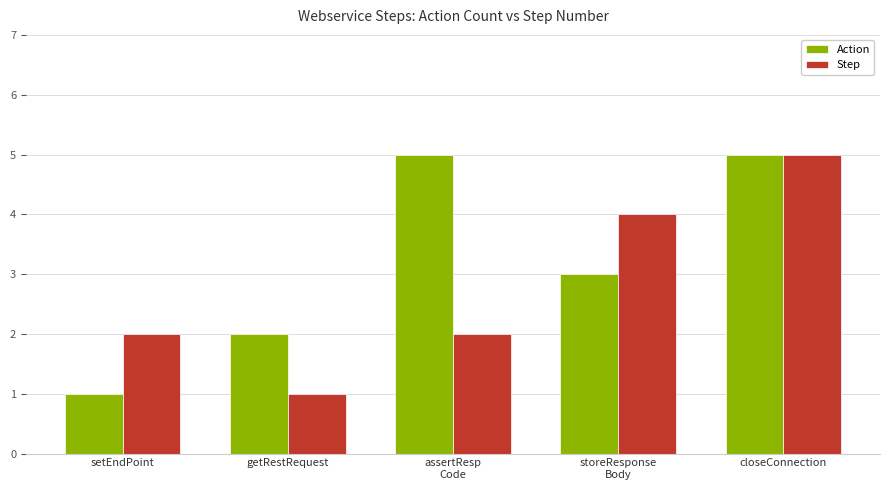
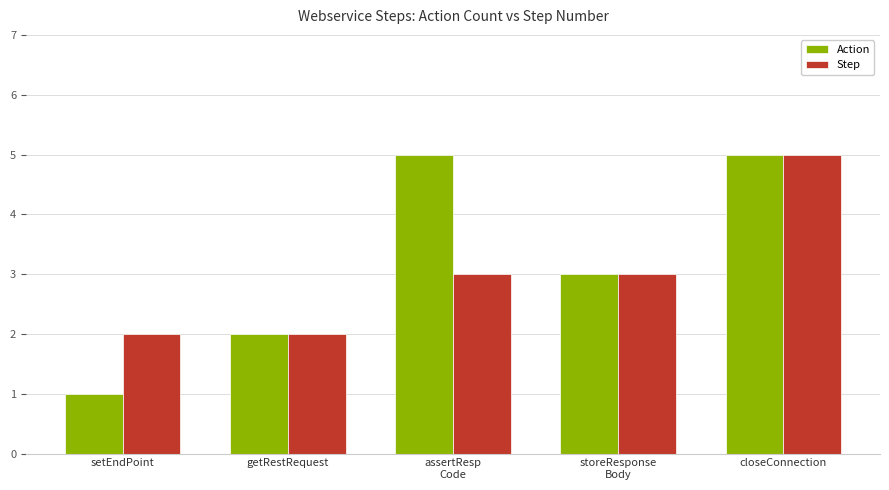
  {
    "Action": {
      "setEndPoint": 1,
      "getRestRequest": 2,
      "assertResp Code": 5,
      "storeResponse Body": 3,
      "closeConnection": 5
    },
    "Step": {
      "setEndPoint": 2,
-     "getRestRequest": 1,
-     "assertResp Code": 2,
-     "storeResponse Body": 4,
+     "getRestRequest": 2,
+     "assertResp Code": 3,
+     "storeResponse Body": 3,
      "closeConnection": 5
    }
  }
